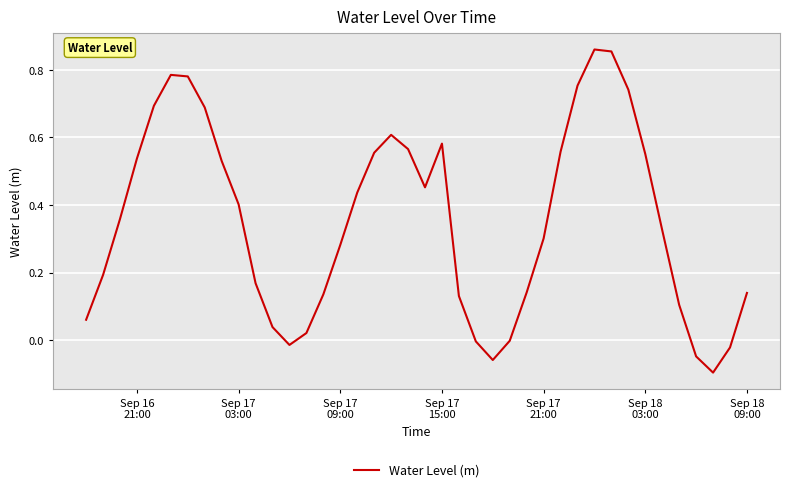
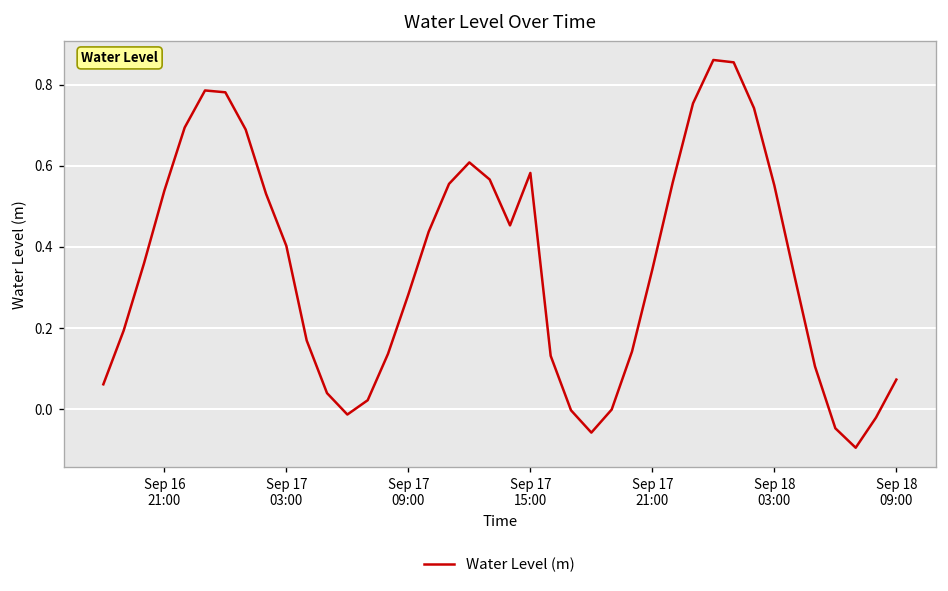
  {
    "Sep 16 21:00": 0.54,
    "Sep 17 03:00": 0.40,
    "Sep 17 09:00": 0.28,
    "Sep 17 15:00": 0.58,
-   "Sep 17 21:00": 0.30,
+   "Sep 17 21:00": 0.34,
    "Sep 18 03:00": 0.55,
-   "Sep 18 09:00": 0.14
+   "Sep 18 09:00": 0.07
  }
